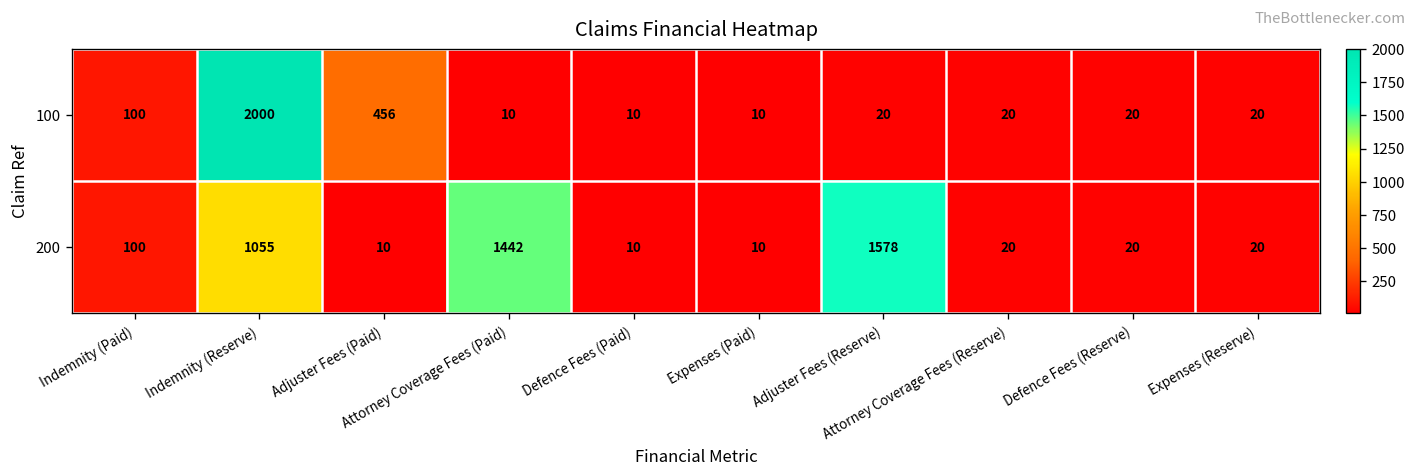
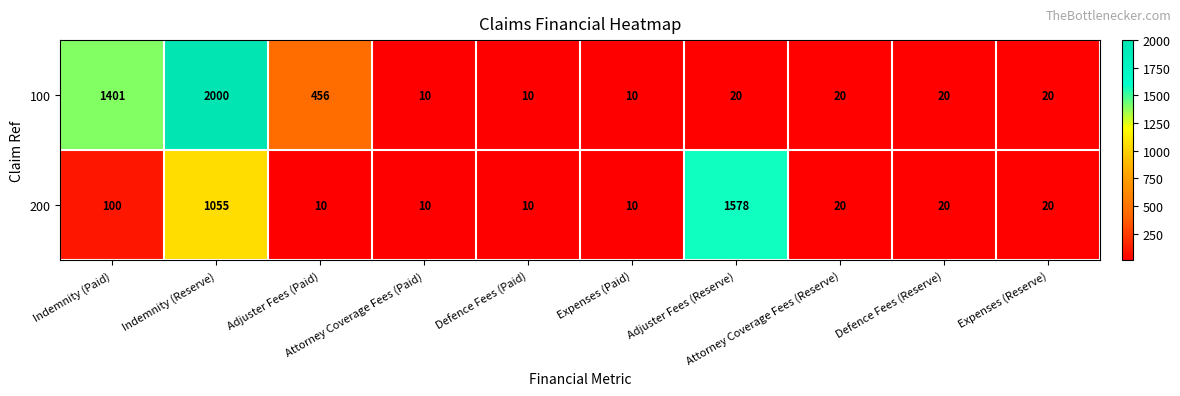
  {
    "100": {
-     "Indemnity (Paid)": 100,
+     "Indemnity (Paid)": 1401,
      "Indemnity (Reserve)": 2000,
      "Adjuster Fees (Paid)": 456,
      "Attorney Coverage Fees (Paid)": 10,
      "Defence Fees (Paid)": 10,
      "Expenses (Paid)": 10,
      "Adjuster Fees (Reserve)": 20,
      "Attorney Coverage Fees (Reserve)": 20,
      "Defence Fees (Reserve)": 20,
      "Expenses (Reserve)": 20
    },
    "200": {
      "Indemnity (Paid)": 100,
      "Indemnity (Reserve)": 1055,
      "Adjuster Fees (Paid)": 10,
-     "Attorney Coverage Fees (Paid)": 1442,
+     "Attorney Coverage Fees (Paid)": 10,
      "Defence Fees (Paid)": 10,
      "Expenses (Paid)": 10,
      "Adjuster Fees (Reserve)": 1578,
      "Attorney Coverage Fees (Reserve)": 20,
      "Defence Fees (Reserve)": 20,
      "Expenses (Reserve)": 20
    }
  }
